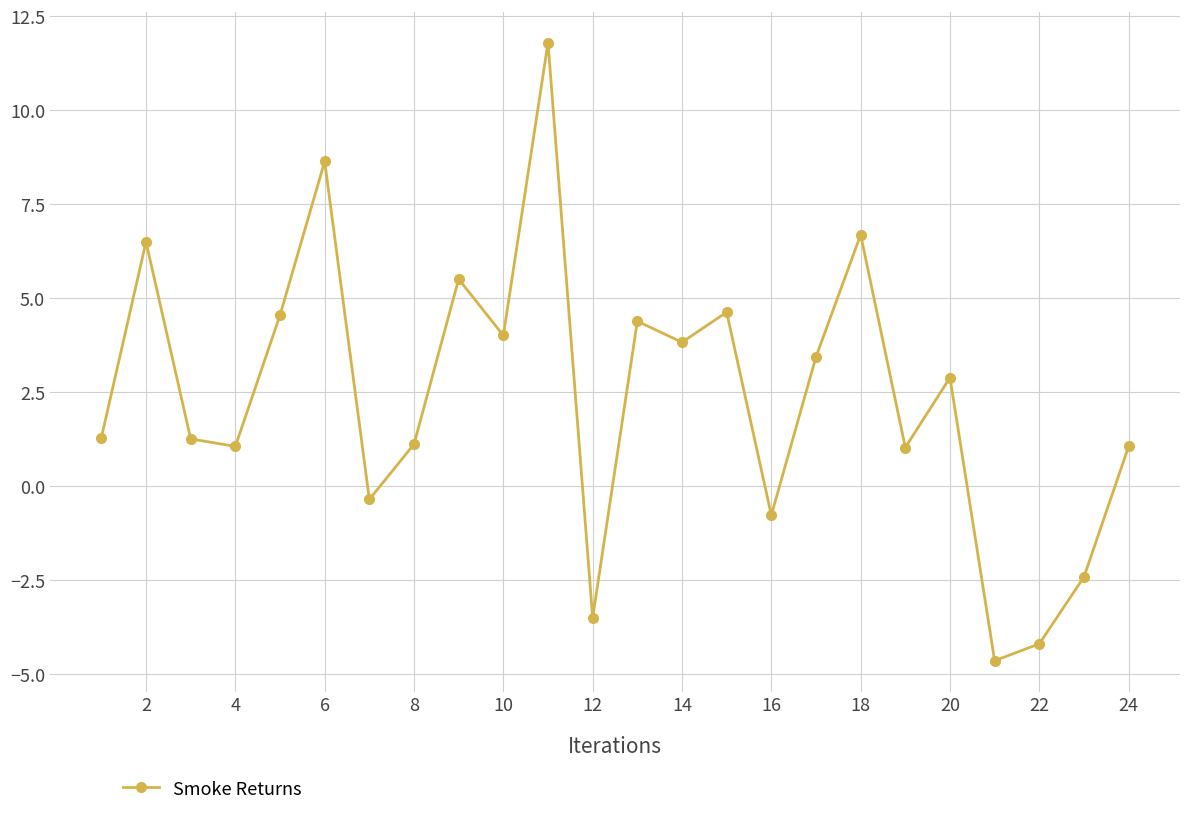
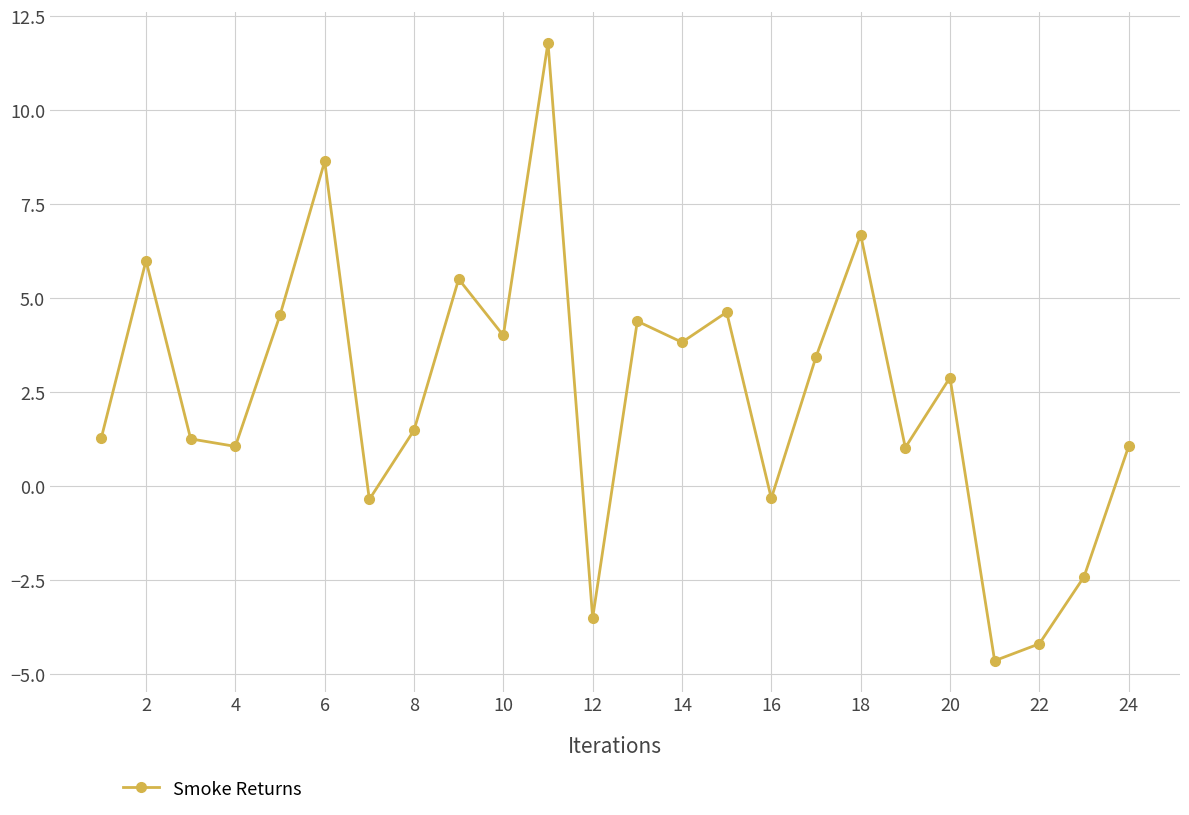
  {
-   "2": 6.5,
+   "2": 6.0,
    "4": 1.1,
    "6": 8.6,
-   "8": 1.1,
+   "8": 1.5,
    "10": 4.0,
    "12": -3.5,
    "14": 3.8,
-   "16": -0.8,
+   "16": -0.3,
    "18": 6.7,
    "20": 2.9,
    "22": -4.2,
    "24": 1.1
  }
